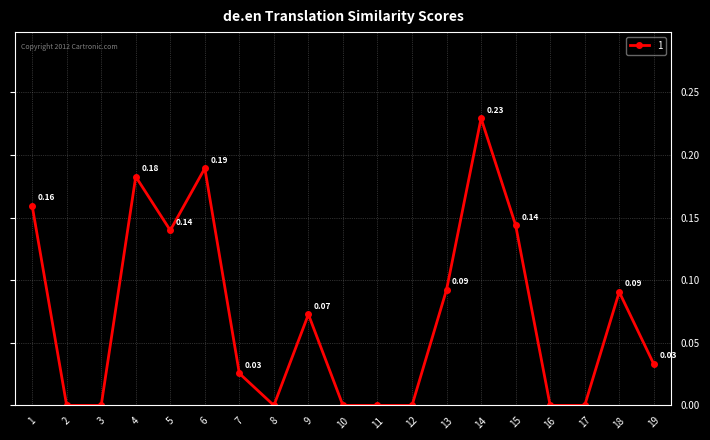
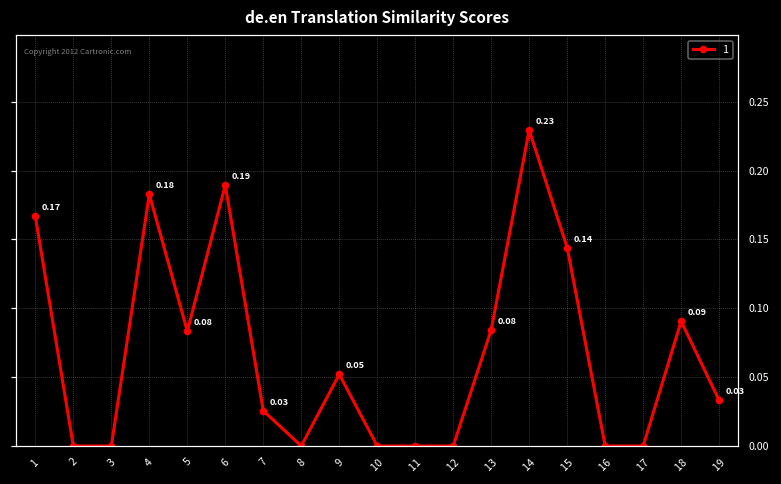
  {
-   "1": 0.16,
+   "1": 0.17,
    "4": 0.18,
-   "5": 0.14,
+   "5": 0.08,
    "6": 0.19,
    "7": 0.03,
-   "9": 0.07,
-   "13": 0.09,
+   "9": 0.05,
+   "13": 0.08,
    "14": 0.23,
    "15": 0.14,
    "18": 0.09,
    "19": 0.03
  }
